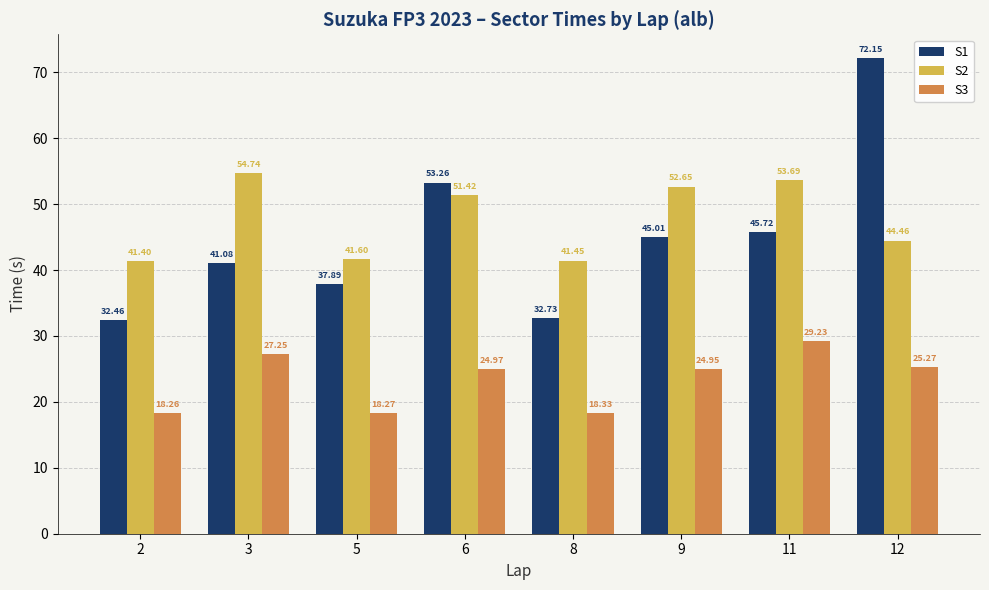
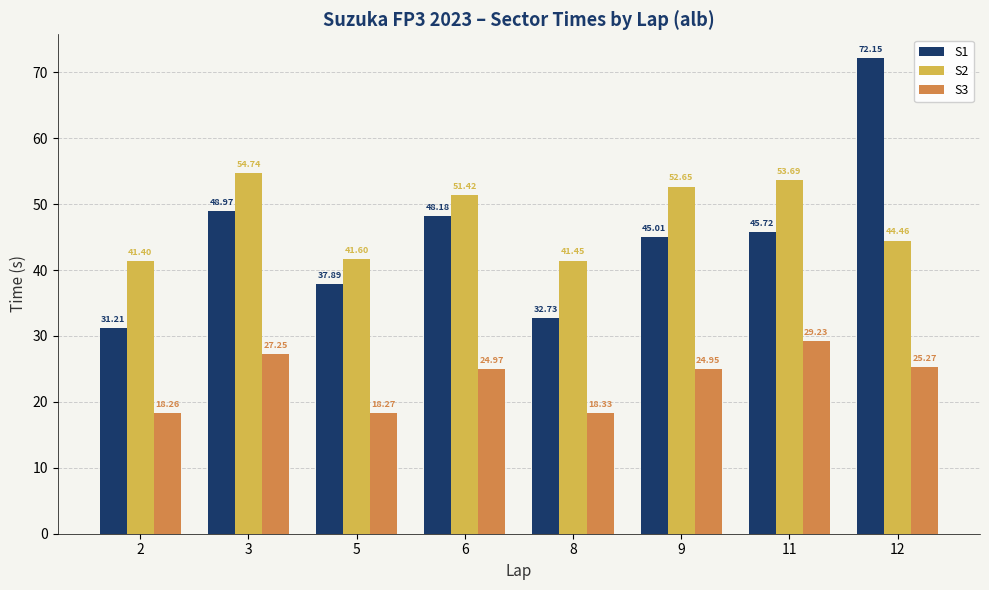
  {
    "S1": {
-     "2": 32.46,
-     "3": 41.08,
+     "2": 31.21,
+     "3": 48.97,
      "5": 37.89,
-     "6": 53.26,
+     "6": 48.18,
      "8": 32.73,
      "9": 45.01,
      "11": 45.72,
      "12": 72.15
    }
  }
